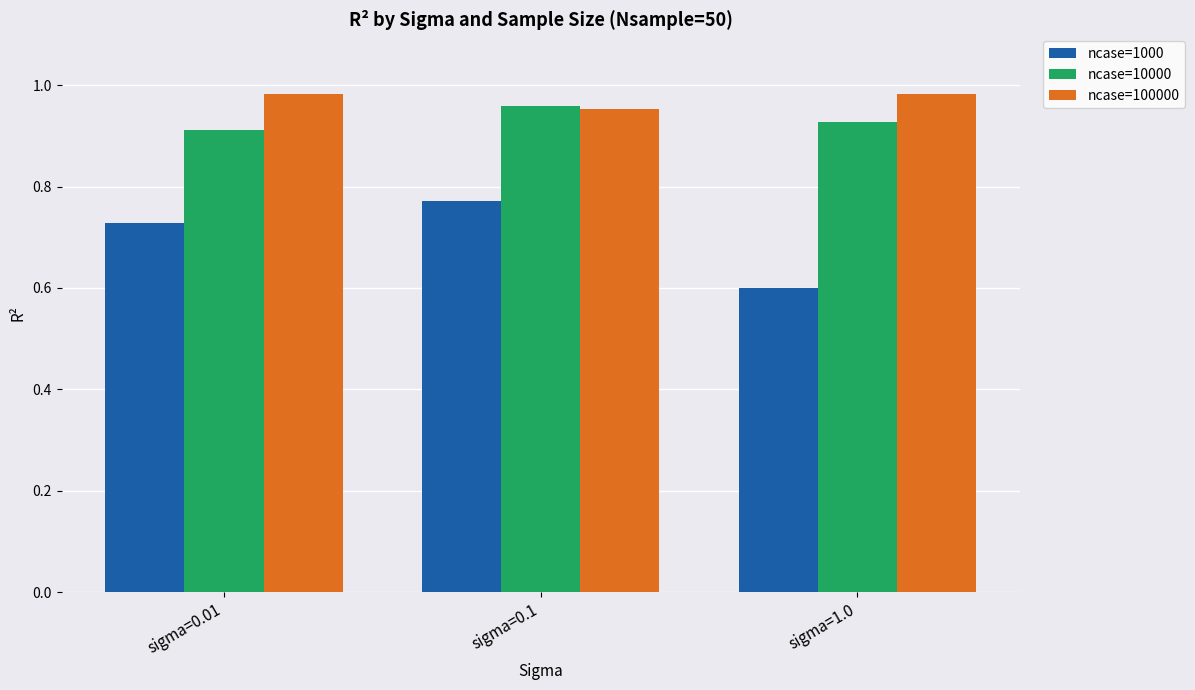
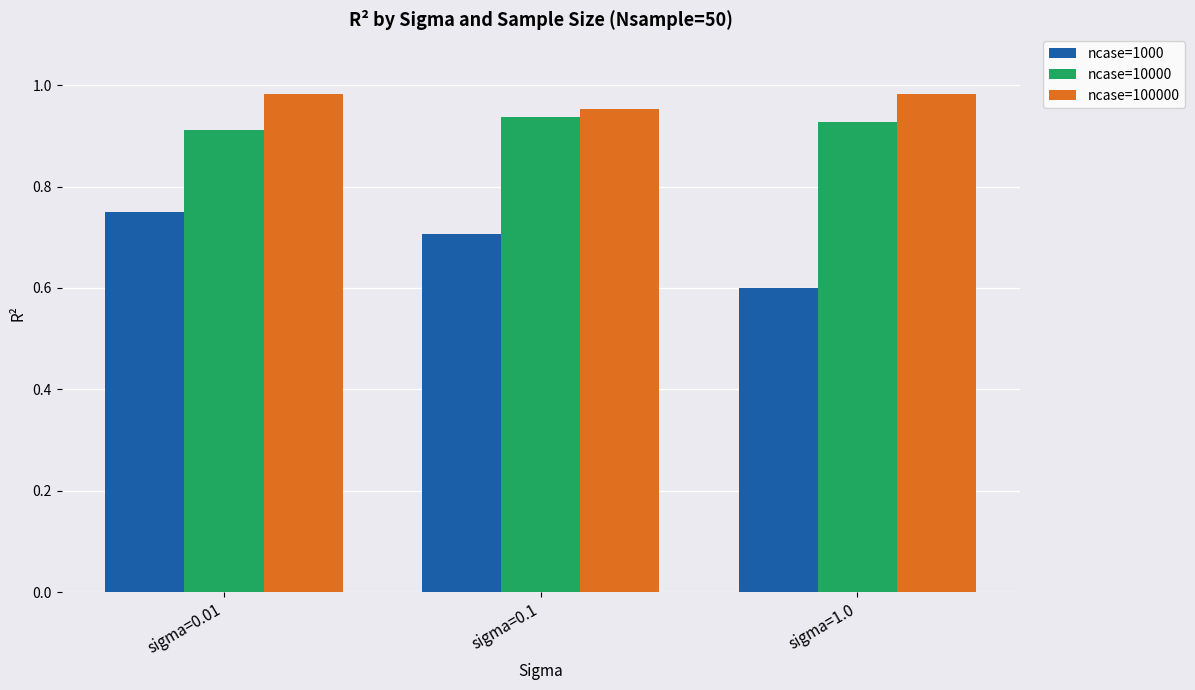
  {
    "ncase=1000": {
-     "sigma=0.01": 0.73,
-     "sigma=0.1": 0.77,
+     "sigma=0.01": 0.75,
+     "sigma=0.1": 0.71,
      "sigma=1.0": 0.60
    },
    "ncase=10000": {
      "sigma=0.01": 0.91,
-     "sigma=0.1": 0.96,
+     "sigma=0.1": 0.94,
      "sigma=1.0": 0.93
    },
    "ncase=100000": {
      "sigma=0.01": 0.98,
      "sigma=0.1": 0.95,
      "sigma=1.0": 0.98
    }
  }
